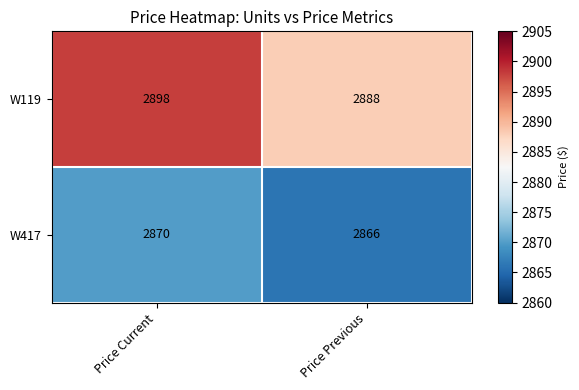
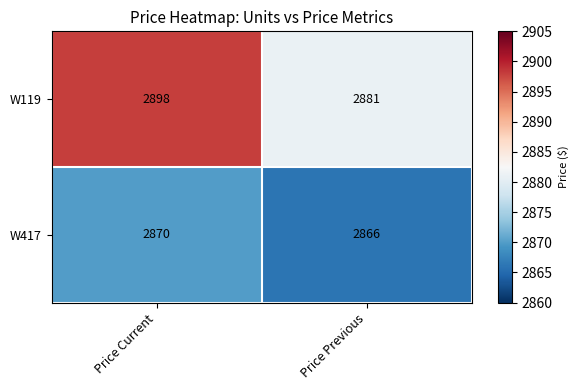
  {
    "W119": {
      "Price Current": 2898,
-     "Price Previous": 2888
+     "Price Previous": 2881
    },
    "W417": {
      "Price Current": 2870,
      "Price Previous": 2866
    }
  }
